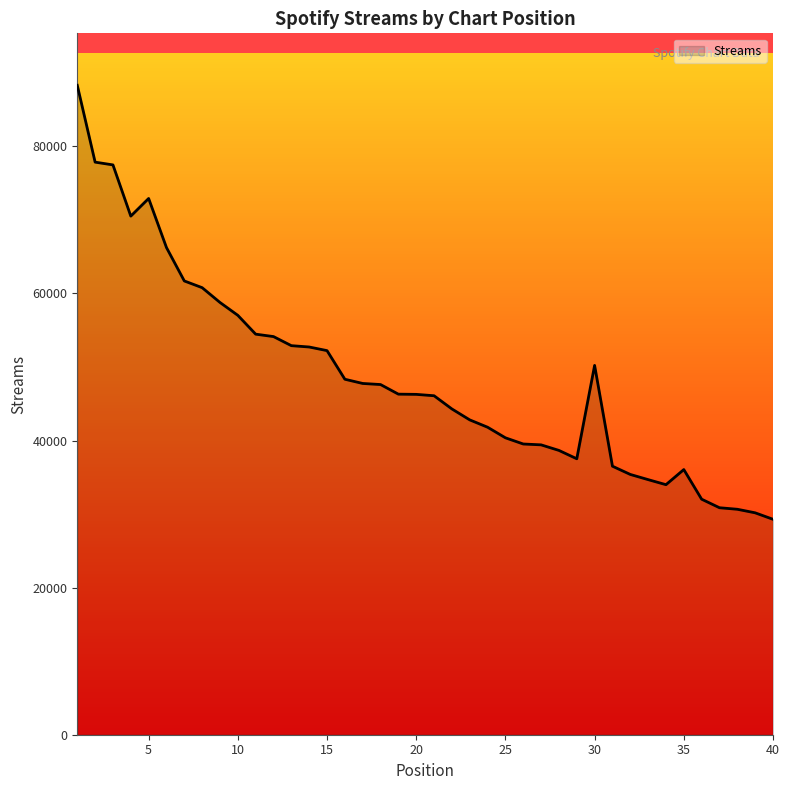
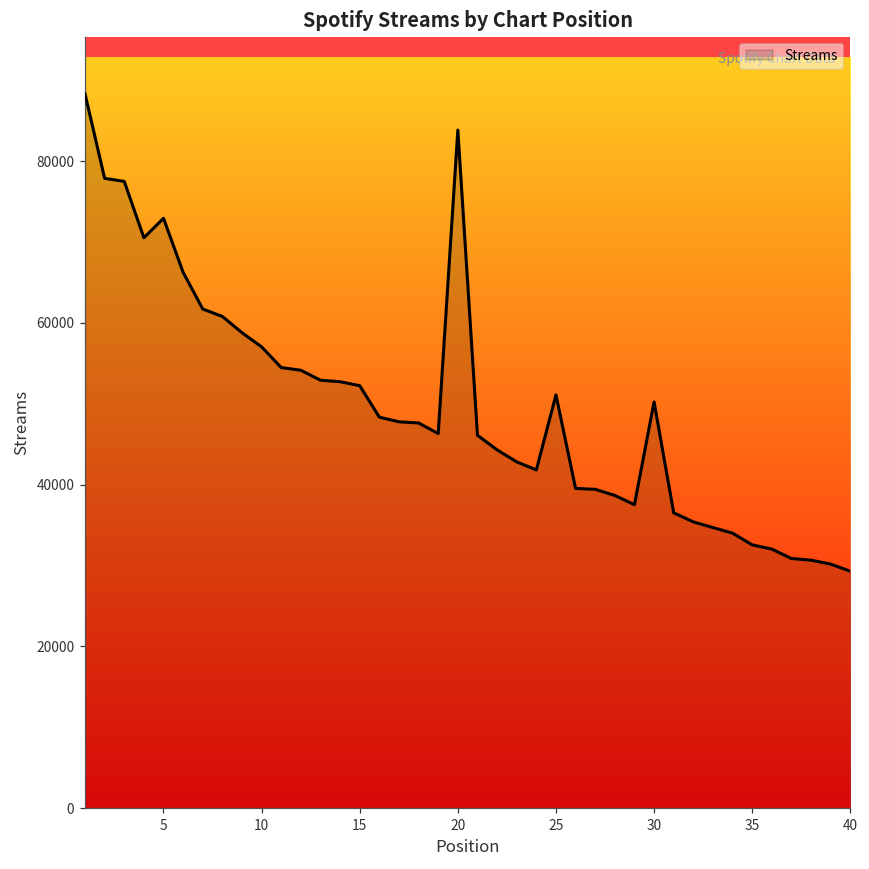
  {
    "5": 73000,
    "10": 57000,
    "15": 52000,
-   "20": 46000,
-   "25": 40000,
+   "20": 84000,
+   "25": 51000,
    "30": 50000,
-   "35": 36000,
+   "35": 33000,
    "40": 29000
  }
